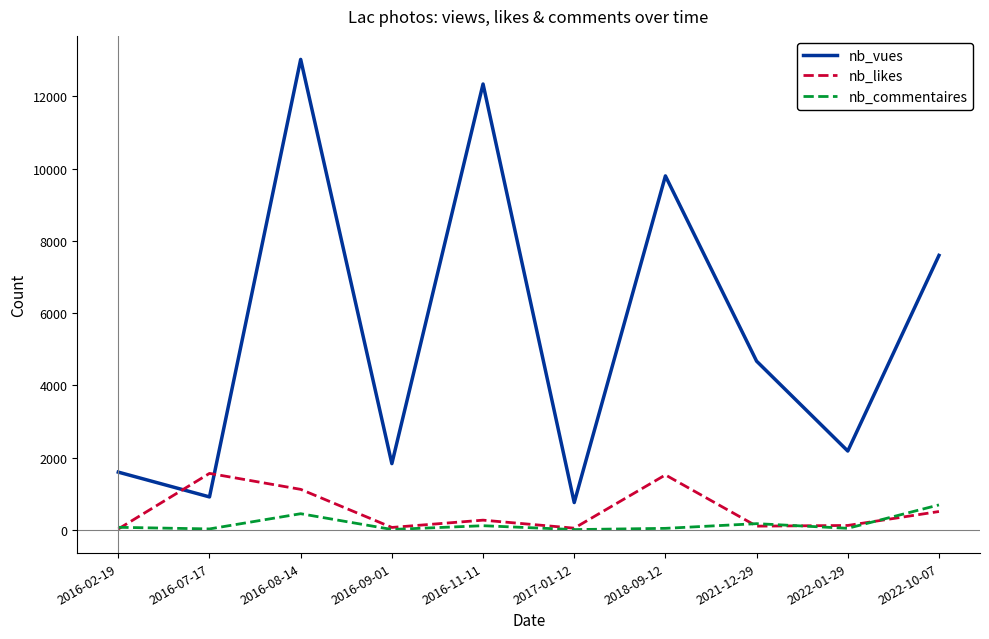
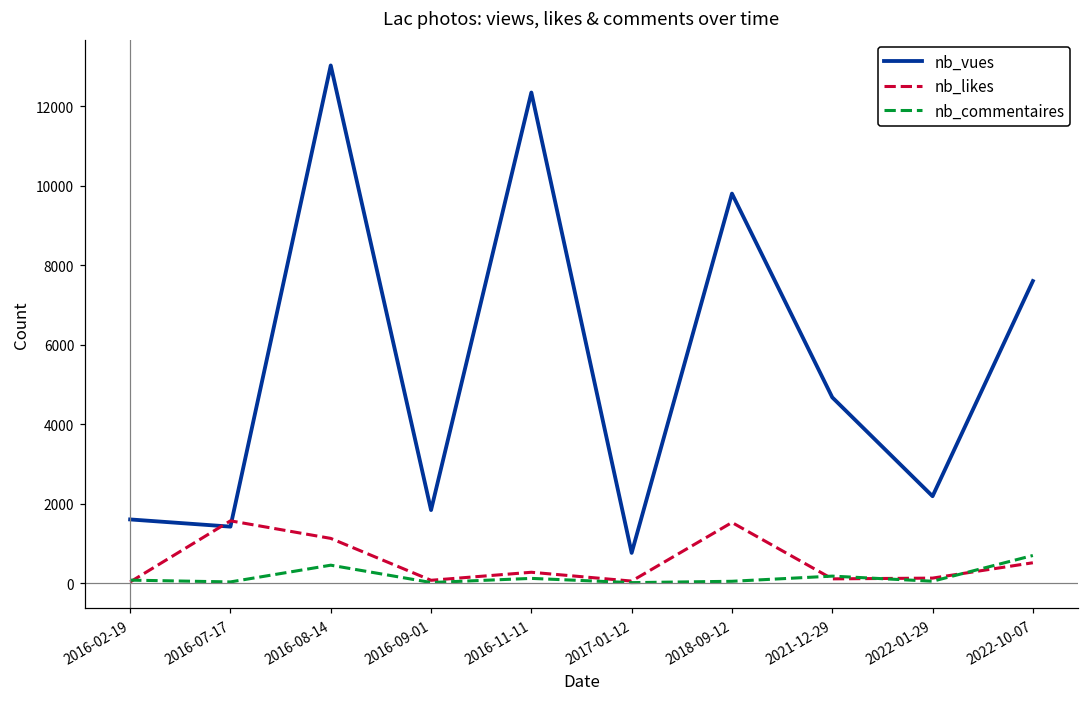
  {
    "nb_vues": {
      "2016-02-19": 1600,
-     "2016-07-17": 900,
+     "2016-07-17": 1400,
      "2016-08-14": 13000,
      "2016-09-01": 1800,
      "2016-11-11": 12300,
      "2017-01-12": 800,
      "2018-09-12": 9800,
      "2021-12-29": 4700,
      "2022-01-29": 2200,
      "2022-10-07": 7600
    },
    "nb_likes": {
      "2016-07-17": 1600,
      "2016-08-14": 1100,
      "2016-11-11": 300,
      "2018-09-12": 1500,
      "2022-01-29": 100,
      "2022-10-07": 500
    },
    "nb_commentaires": {
      "2016-07-17": 0,
      "2016-08-14": 400,
      "2016-11-11": 100,
      "2018-09-12": 0,
      "2022-01-29": 0,
      "2022-10-07": 700
    }
  }
